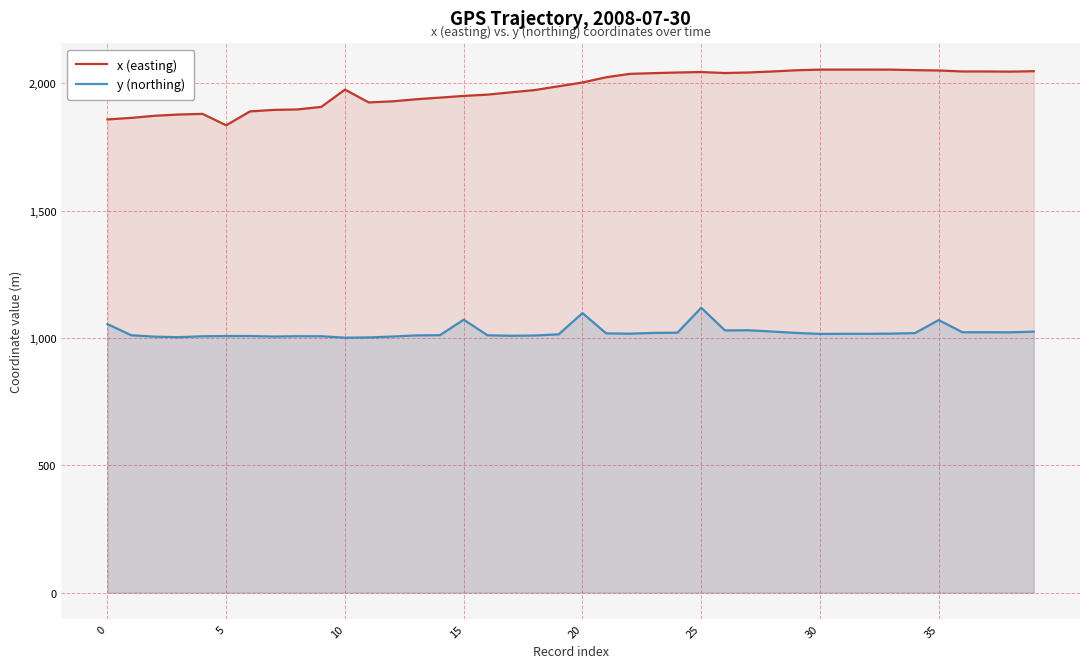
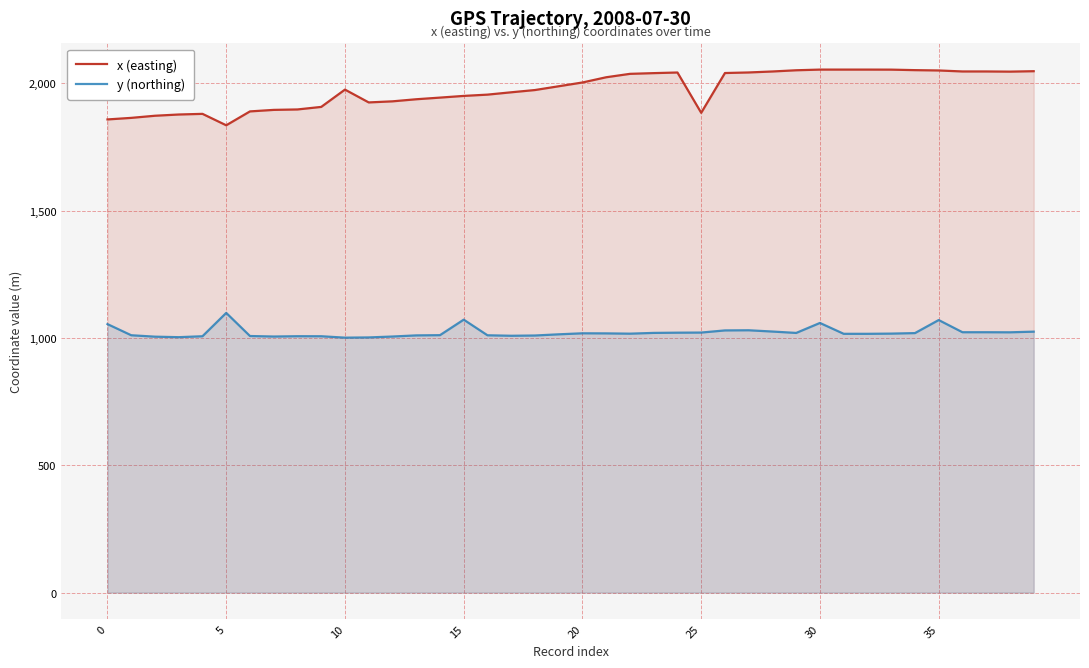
  {
    "x (easting)": {
      "0": "1,860",
      "5": "1,830",
      "10": "1,970",
      "15": "1,950",
      "20": "2,000",
-     "25": "2,040",
+     "25": "1,880",
      "30": "2,050",
      "35": "2,050"
    },
    "y (northing)": {
      "0": "1,050",
-     "5": "1,010",
+     "5": "1,100",
      "10": "1,000",
      "15": "1,070",
-     "20": "1,100",
-     "25": "1,120",
-     "30": "1,020",
+     "20": "1,020",
+     "25": "1,020",
+     "30": "1,060",
      "35": "1,070"
    }
  }
